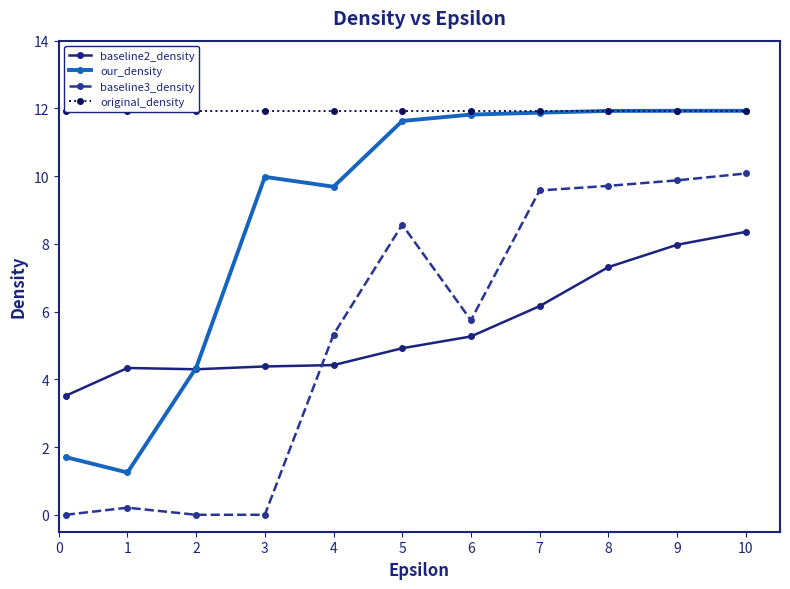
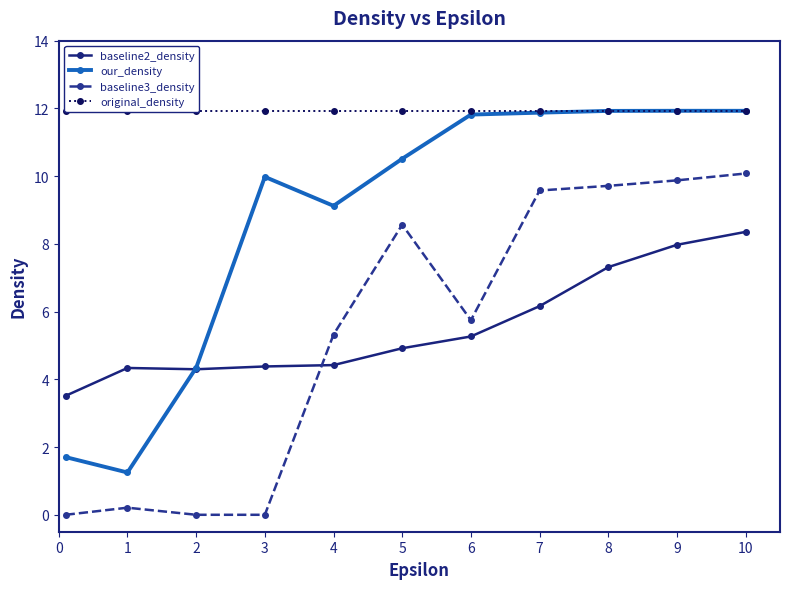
  {
    "our_density": {
      "1": 1.2,
      "3": 10.0,
-     "4": 9.7,
-     "5": 11.6,
+     "4": 9.1,
+     "5": 10.5,
      "6": 11.8
    }
  }
